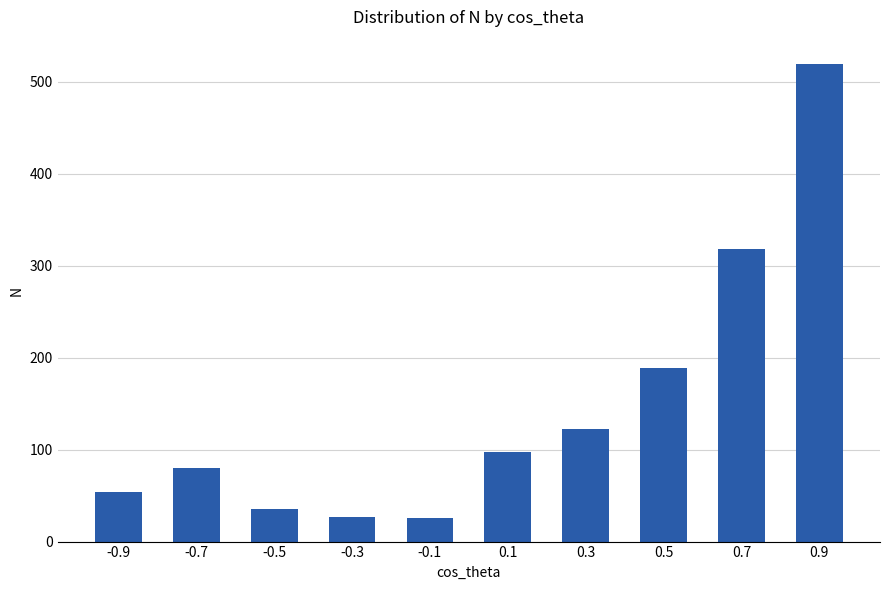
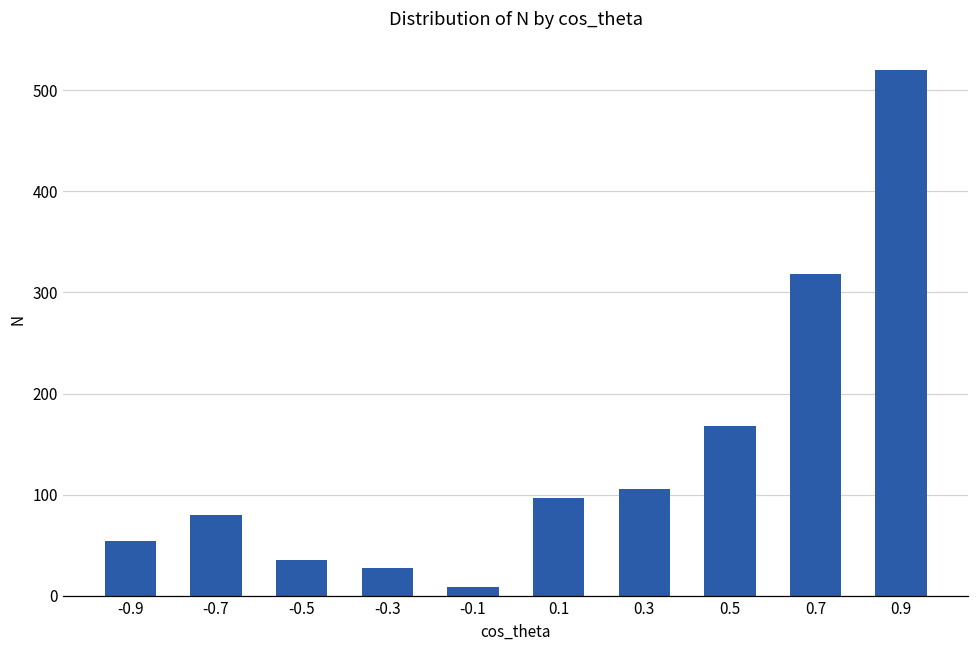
  {
    "-0.9": 50,
    "-0.7": 80,
    "-0.5": 40,
    "-0.3": 30,
-   "-0.1": 30,
+   "-0.1": 10,
    "0.1": 100,
-   "0.3": 120,
-   "0.5": 190,
+   "0.3": 110,
+   "0.5": 170,
    "0.7": 320,
    "0.9": 520
  }
